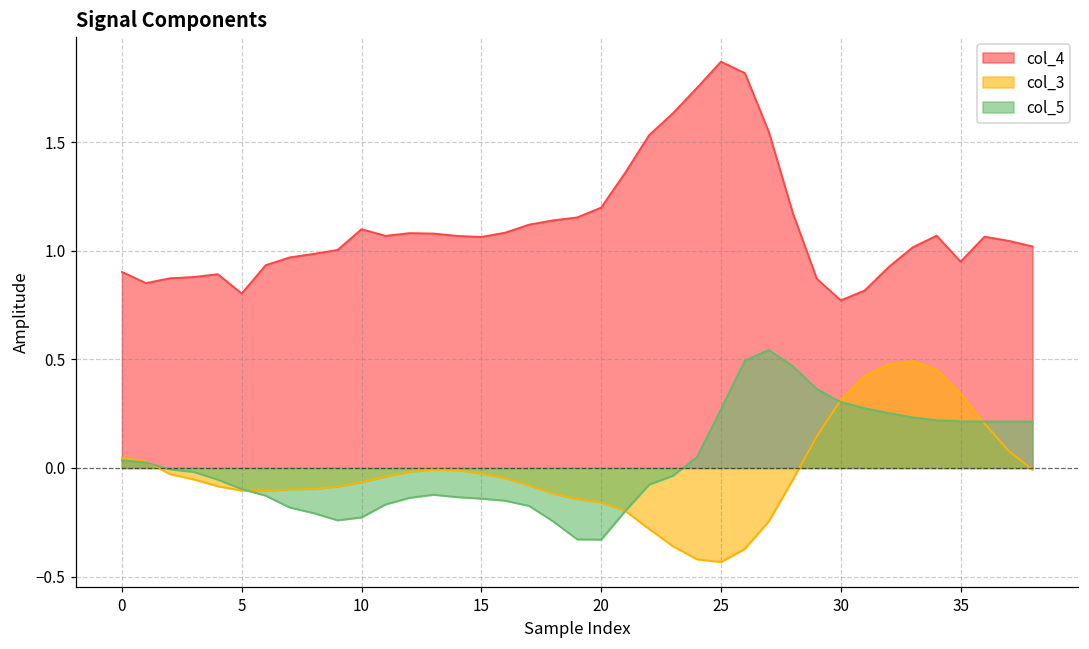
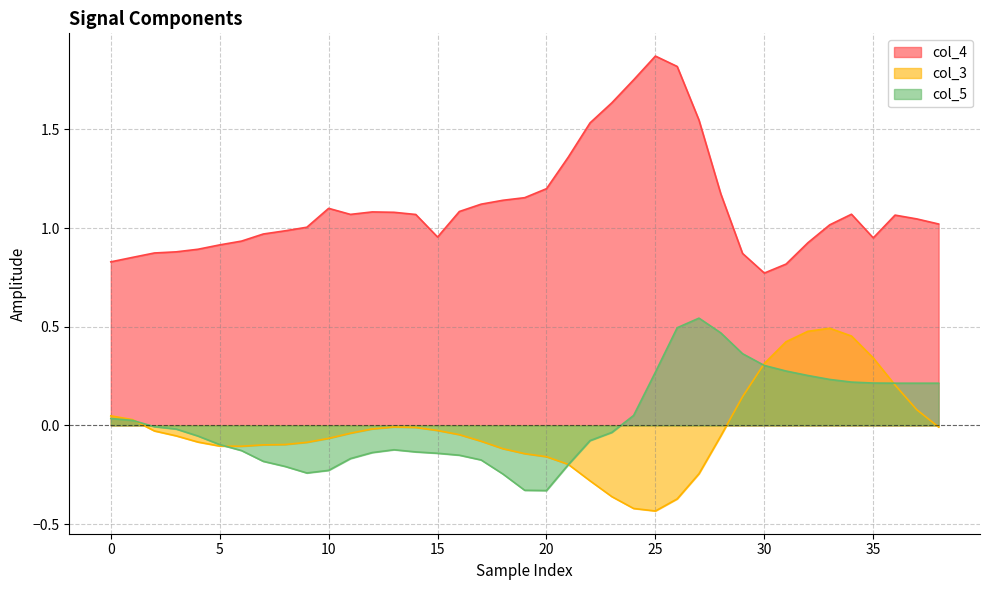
  {
    "col_4": {
-     "0": 0.90,
-     "5": 0.80,
+     "0": 0.83,
+     "5": 0.91,
      "10": 1.10,
-     "15": 1.06,
+     "15": 0.95,
      "20": 1.20,
      "25": 1.87,
      "30": 0.77,
      "35": 0.95
    }
  }
